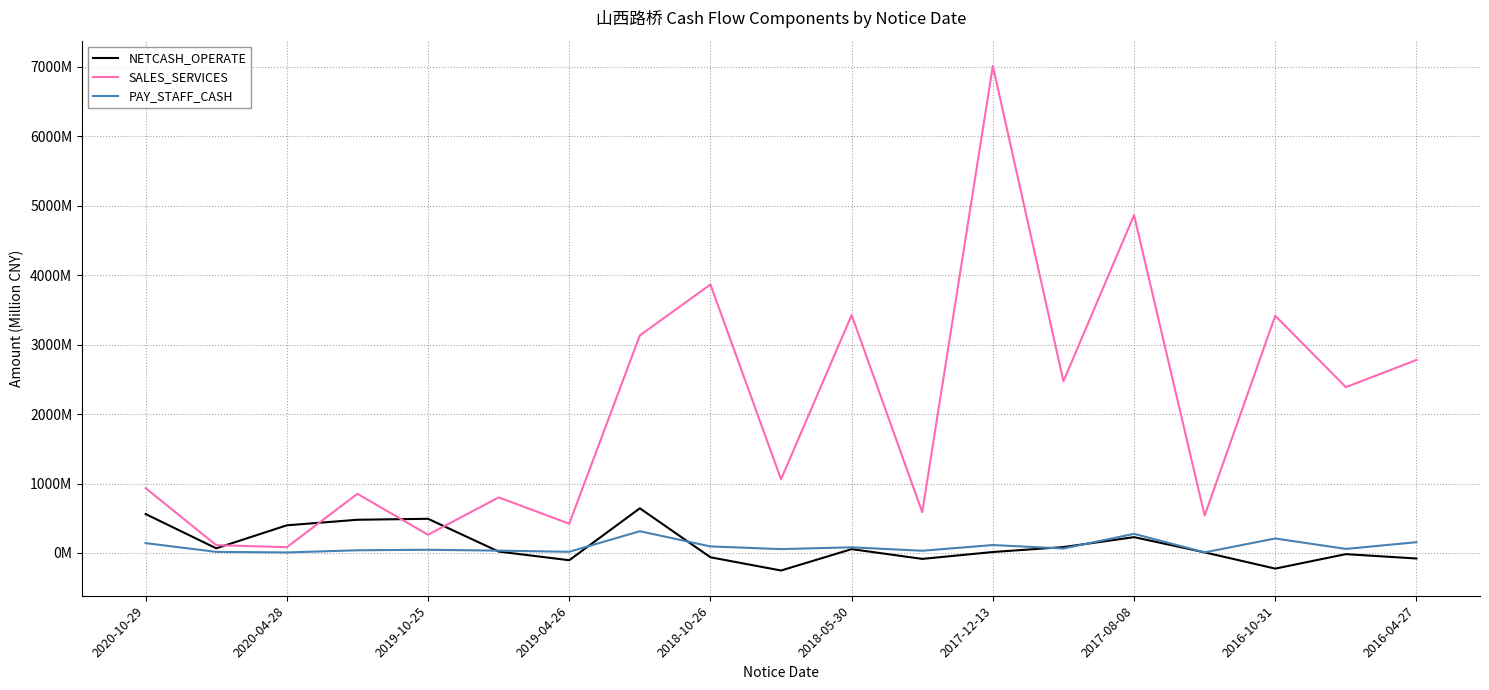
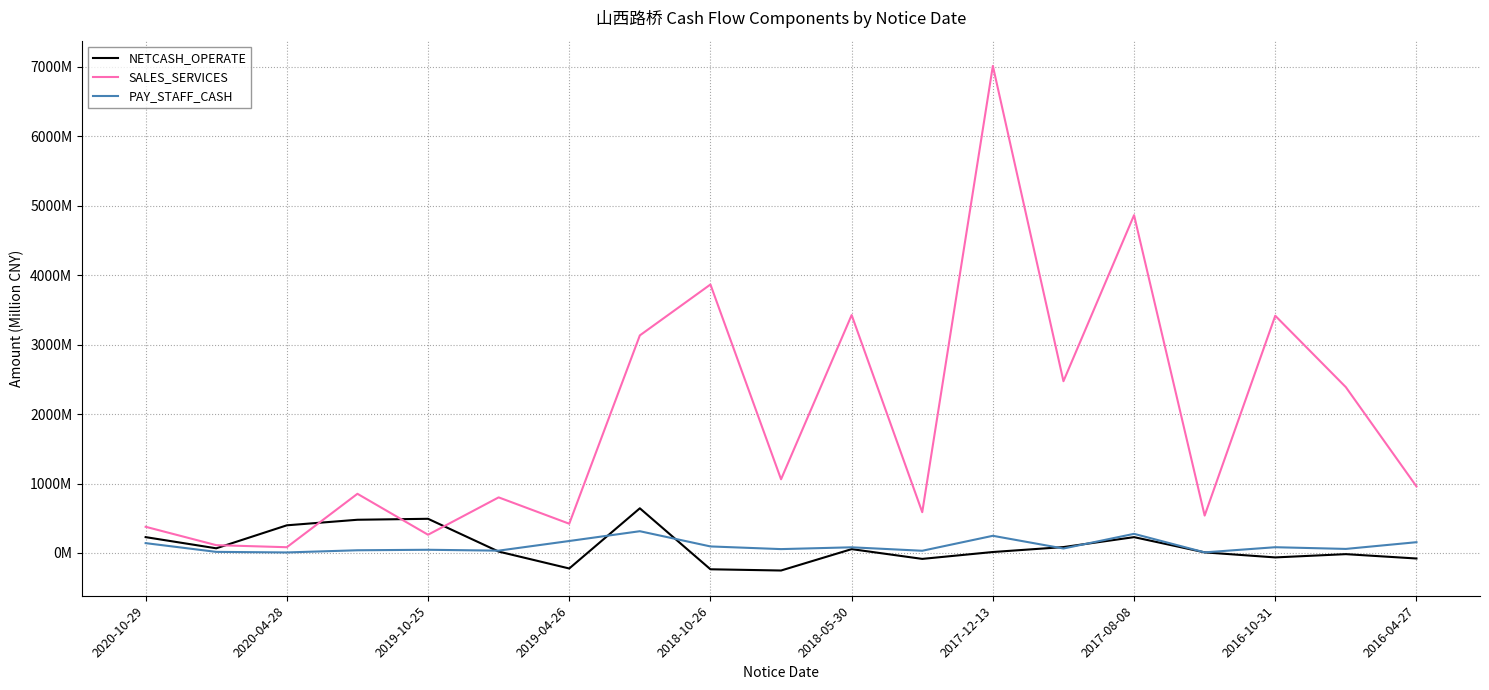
  {
    "NETCASH_OPERATE": {
-     "2020-10-29": 600000000,
+     "2020-10-29": 200000000,
      "2020-04-28": 400000000,
      "2019-10-25": 500000000,
-     "2019-04-26": -100000000,
-     "2018-10-26": -100000000,
+     "2019-04-26": -200000000,
+     "2018-10-26": -200000000,
      "2017-12-13": 0,
      "2017-08-08": 200000000,
-     "2016-10-31": -200000000,
+     "2016-10-31": -100000000,
      "2016-04-27": -100000000
    },
    "SALES_SERVICES": {
-     "2020-10-29": 900000000,
+     "2020-10-29": 400000000,
      "2020-04-28": 100000000,
      "2019-10-25": 300000000,
      "2019-04-26": 400000000,
      "2018-10-26": 3900000000,
      "2018-05-30": 3400000000,
      "2017-12-13": 7000000000,
      "2017-08-08": 4900000000,
      "2016-10-31": 3400000000,
-     "2016-04-27": 2800000000
+     "2016-04-27": 1000000000
    },
    "PAY_STAFF_CASH": {
      "2020-10-29": 100000000,
      "2020-04-28": 0,
      "2019-10-25": 0,
-     "2019-04-26": 0,
+     "2019-04-26": 200000000,
      "2018-10-26": 100000000,
-     "2017-12-13": 100000000,
+     "2017-12-13": 200000000,
      "2017-08-08": 300000000,
-     "2016-10-31": 200000000,
+     "2016-10-31": 100000000,
      "2016-04-27": 200000000
    }
  }
